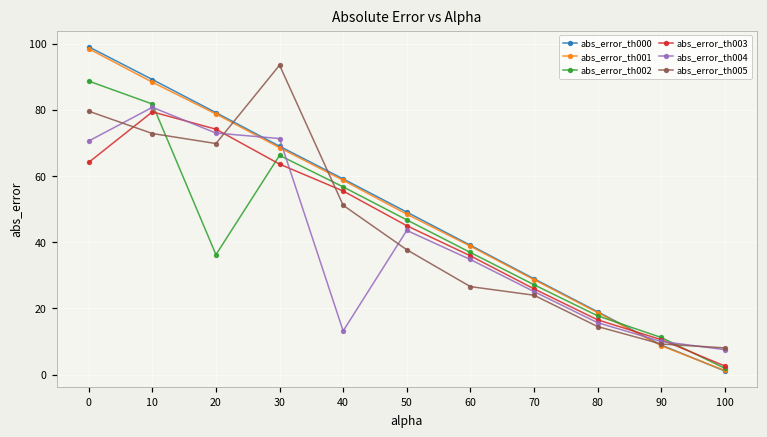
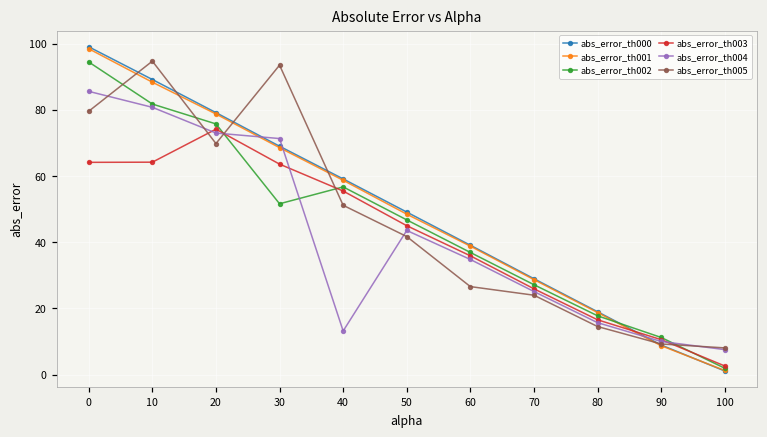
  {
    "abs_error_th002": {
-     "0": 89,
+     "0": 94,
      "10": 82,
-     "20": 36,
-     "30": 66,
+     "20": 76,
+     "30": 52,
      "40": 57,
      "50": 47,
      "60": 37,
      "70": 27,
      "80": 18
    },
    "abs_error_th003": {
      "0": 64,
-     "10": 79,
+     "10": 64,
      "20": 74,
      "30": 64,
      "40": 55,
      "50": 45,
      "60": 36,
      "80": 17
    },
    "abs_error_th004": {
-     "0": 71,
+     "0": 86,
      "10": 81,
      "20": 73,
      "30": 71,
      "40": 13,
      "50": 44,
      "60": 35,
      "80": 16
    },
    "abs_error_th005": {
      "0": 80,
-     "10": 73,
+     "10": 95,
      "20": 70,
      "30": 94,
      "40": 51,
-     "50": 38,
+     "50": 42,
      "60": 27,
      "70": 24,
      "80": 15
    }
  }
